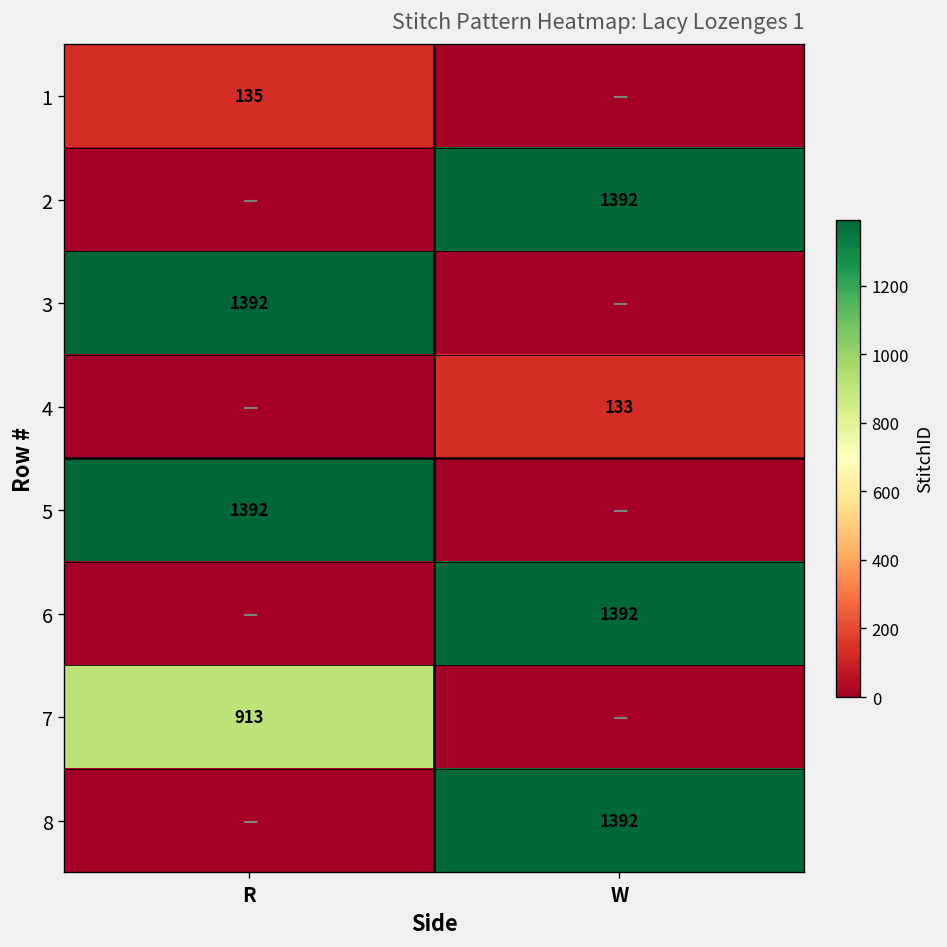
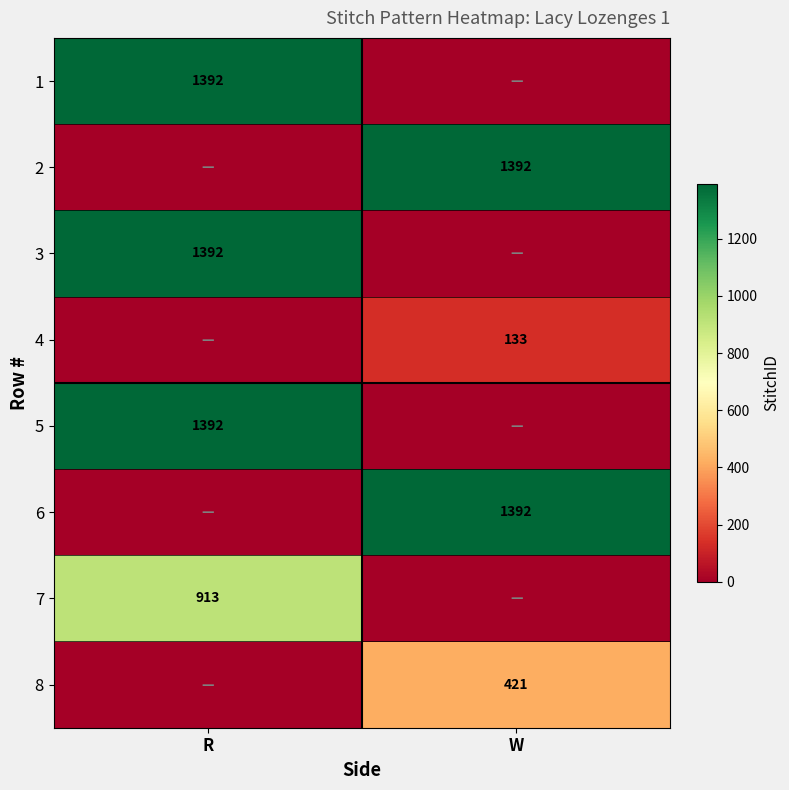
  {
    "1": {
-     "R": 135
+     "R": 1392
    },
    "2": {
      "W": 1392
    },
    "3": {
      "R": 1392
    },
    "4": {
      "W": 133
    },
    "5": {
      "R": 1392
    },
    "6": {
      "W": 1392
    },
    "7": {
      "R": 913
    },
    "8": {
-     "W": 1392
+     "W": 421
    }
  }
